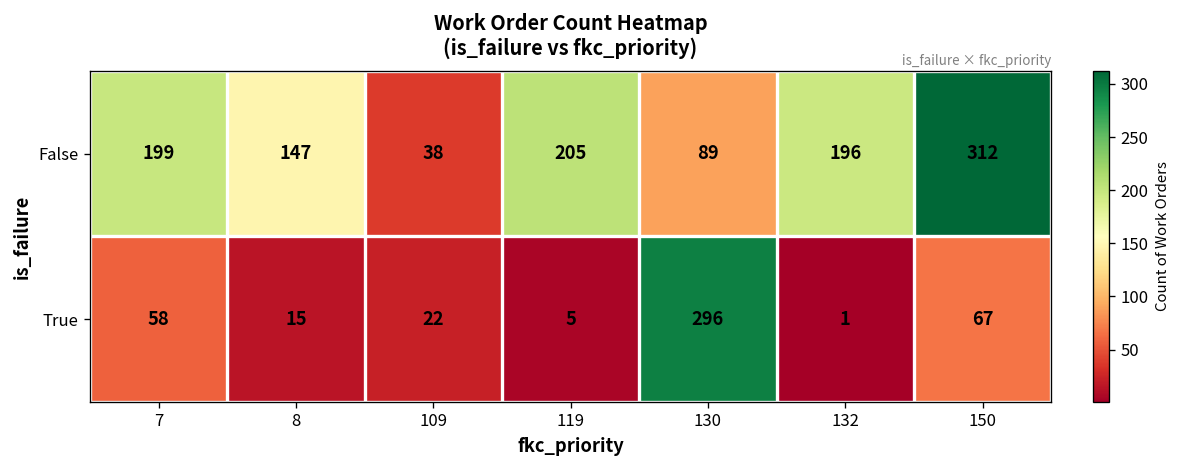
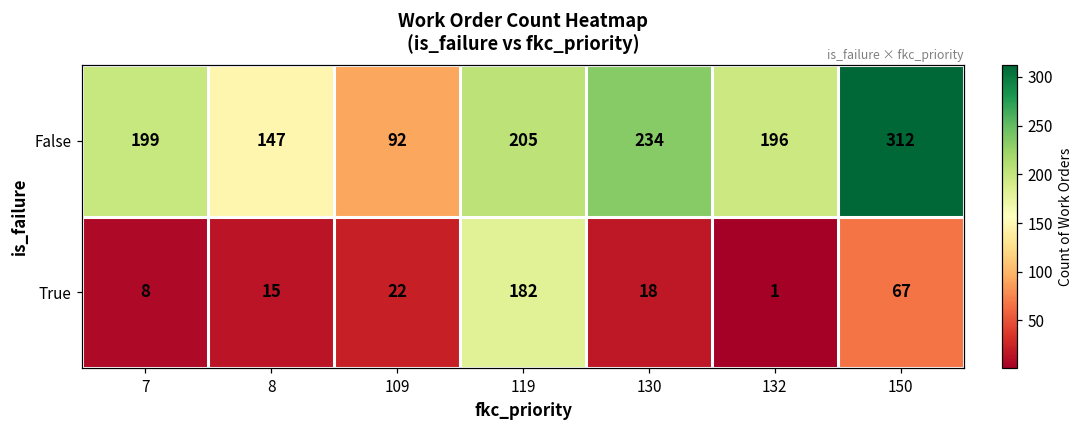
  {
    "False": {
      "7": 199,
      "8": 147,
-     "109": 38,
+     "109": 92,
      "119": 205,
-     "130": 89,
+     "130": 234,
      "132": 196,
      "150": 312
    },
    "True": {
-     "7": 58,
+     "7": 8,
      "8": 15,
      "109": 22,
-     "119": 5,
-     "130": 296,
+     "119": 182,
+     "130": 18,
      "132": 1,
      "150": 67
    }
  }
